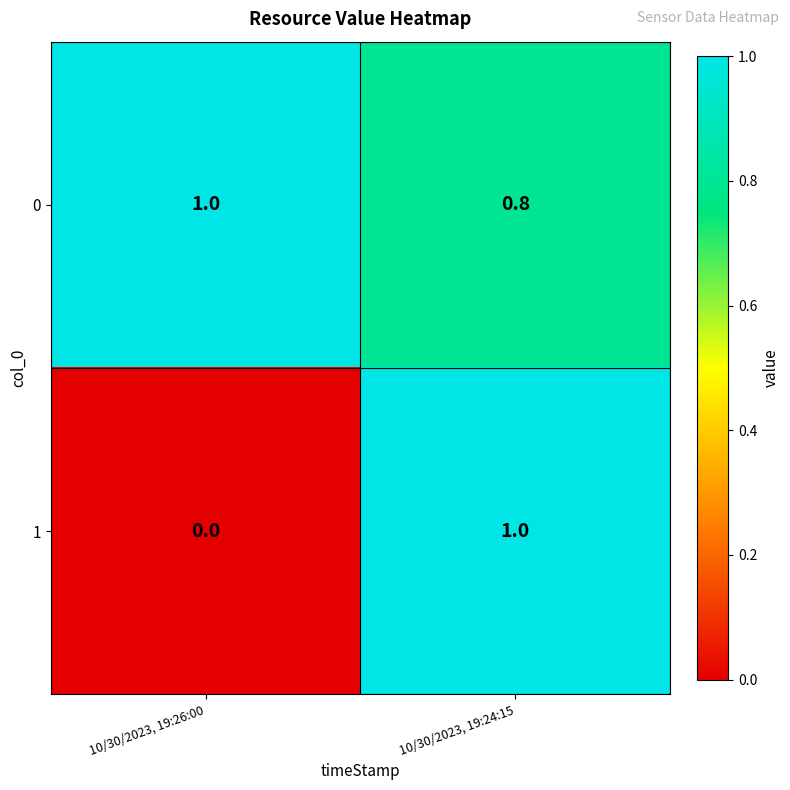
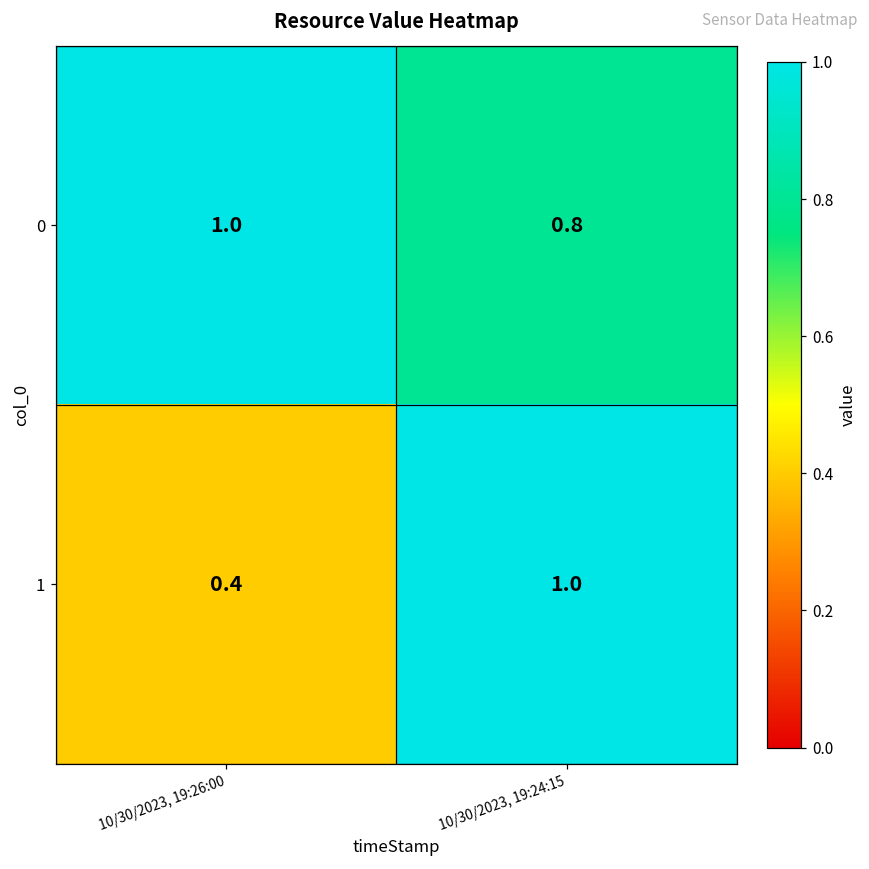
  {
    "0": {
      "10/30/2023, 19:26:00": 1.0,
      "10/30/2023, 19:24:15": 0.8
    },
    "1": {
-     "10/30/2023, 19:26:00": 0.0,
+     "10/30/2023, 19:26:00": 0.4,
      "10/30/2023, 19:24:15": 1.0
    }
  }
